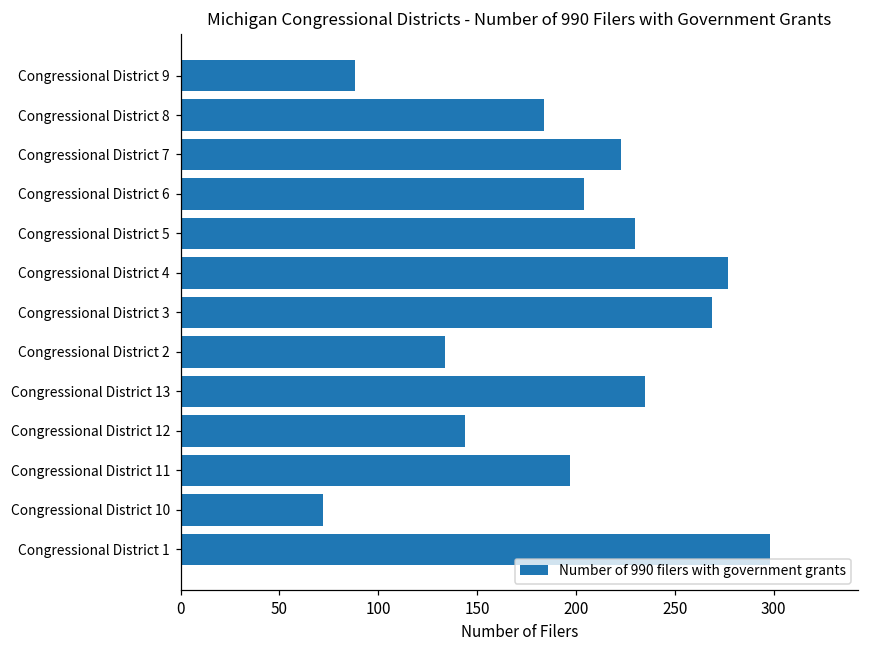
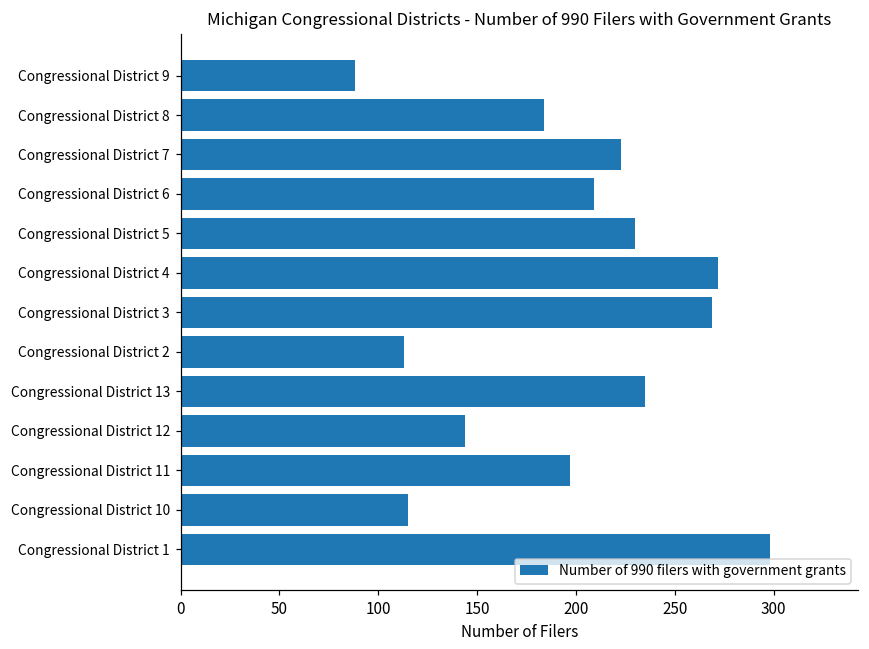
  {
    "Congressional District 9": 88,
    "Congressional District 8": 184,
    "Congressional District 7": 223,
-   "Congressional District 6": 204,
+   "Congressional District 6": 209,
    "Congressional District 5": 230,
-   "Congressional District 4": 277,
+   "Congressional District 4": 272,
    "Congressional District 3": 269,
-   "Congressional District 2": 134,
+   "Congressional District 2": 113,
    "Congressional District 13": 235,
    "Congressional District 12": 144,
    "Congressional District 11": 197,
-   "Congressional District 10": 72,
+   "Congressional District 10": 115,
    "Congressional District 1": 298
  }
